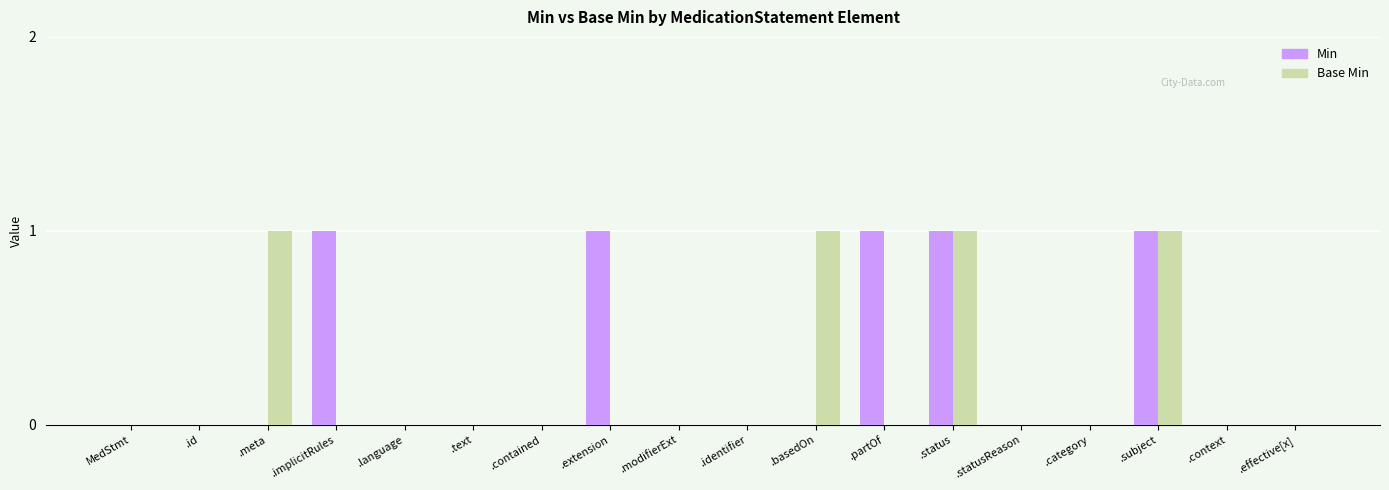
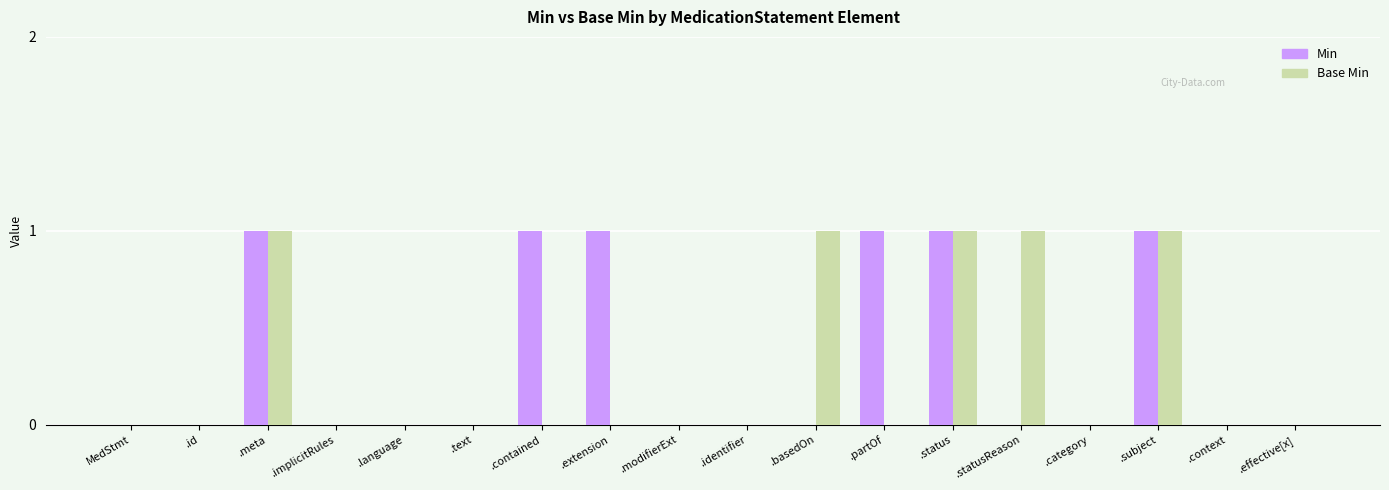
  {
    "Min": {
      "MedStmt": 0,
      ".id": 0,
-     ".meta": 0,
-     ".implicitRules": 1,
+     ".meta": 1,
+     ".implicitRules": 0,
      ".language": 0,
      ".text": 0,
-     ".contained": 0,
+     ".contained": 1,
      ".extension": 1,
      ".modifierExt": 0,
      ".identifier": 0,
      ".basedOn": 0,
      ".partOf": 1,
      ".status": 1,
      ".statusReason": 0,
      ".category": 0,
      ".subject": 1,
      ".context": 0,
      ".effective[x]": 0
    },
    "Base Min": {
      "MedStmt": 0,
      ".id": 0,
      ".meta": 1,
      ".implicitRules": 0,
      ".language": 0,
      ".text": 0,
      ".contained": 0,
      ".extension": 0,
      ".modifierExt": 0,
      ".identifier": 0,
      ".basedOn": 1,
      ".partOf": 0,
      ".status": 1,
-     ".statusReason": 0,
+     ".statusReason": 1,
      ".category": 0,
      ".subject": 1,
      ".context": 0,
      ".effective[x]": 0
    }
  }
